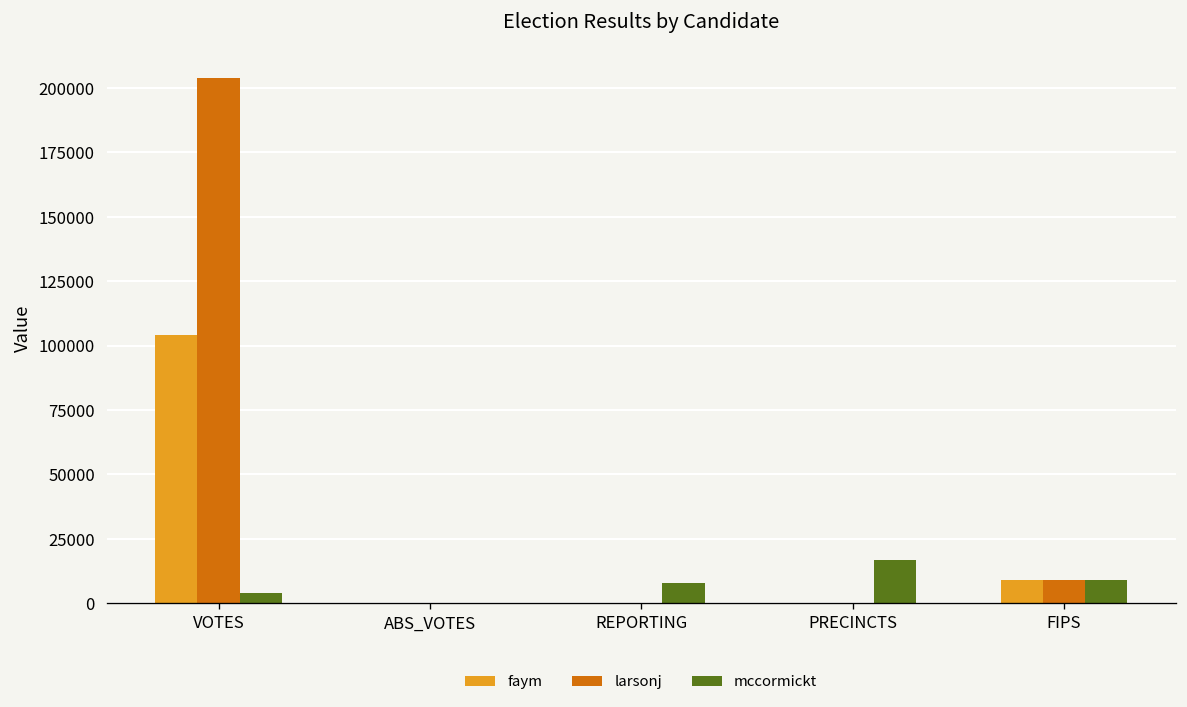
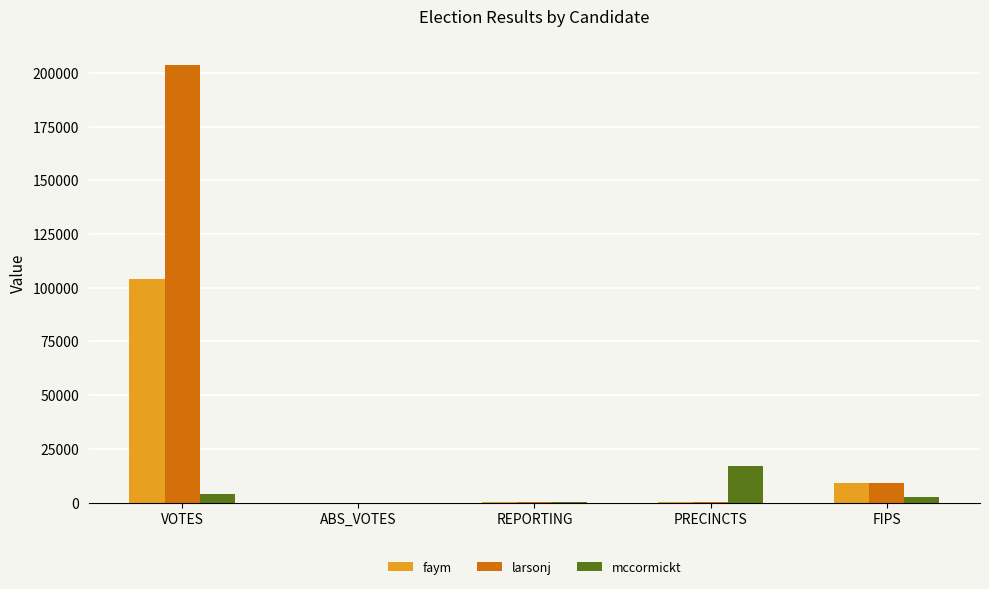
  {
    "mccormickt": {
      "VOTES": 4000,
      "ABS_VOTES": 0,
-     "REPORTING": 8000,
+     "REPORTING": 0,
      "PRECINCTS": 17000,
-     "FIPS": 9000
+     "FIPS": 3000
    }
  }
